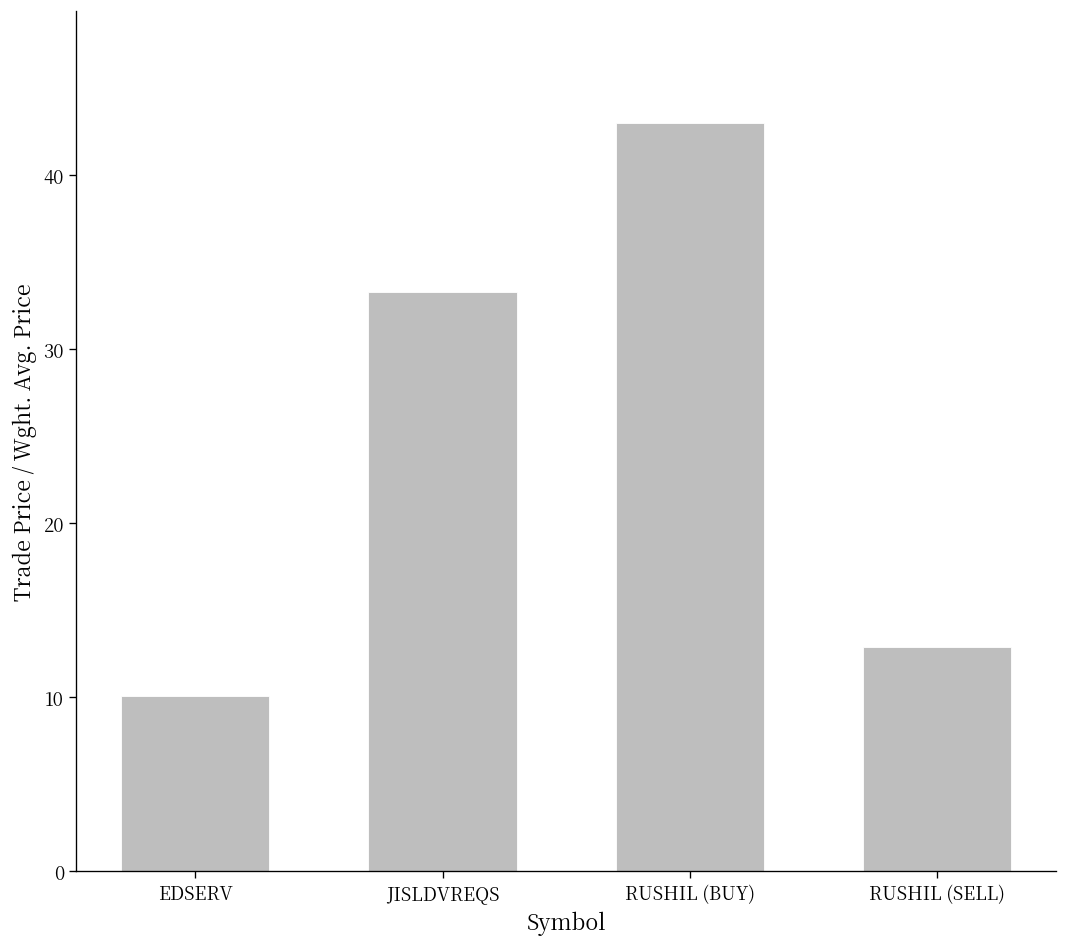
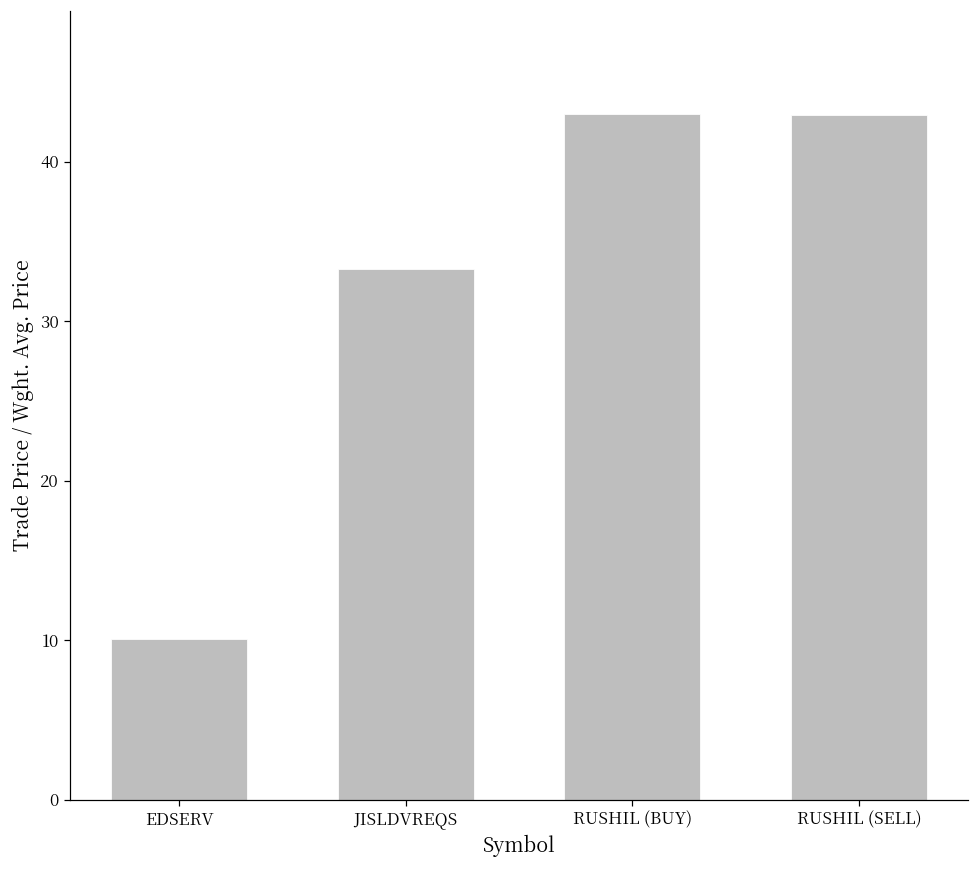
  {
    "EDSERV": 10.1,
    "JISLDVREQS": 33.3,
    "RUSHIL (BUY)": 43.0,
-   "RUSHIL (SELL)": 12.9
+   "RUSHIL (SELL)": 43.0
  }
